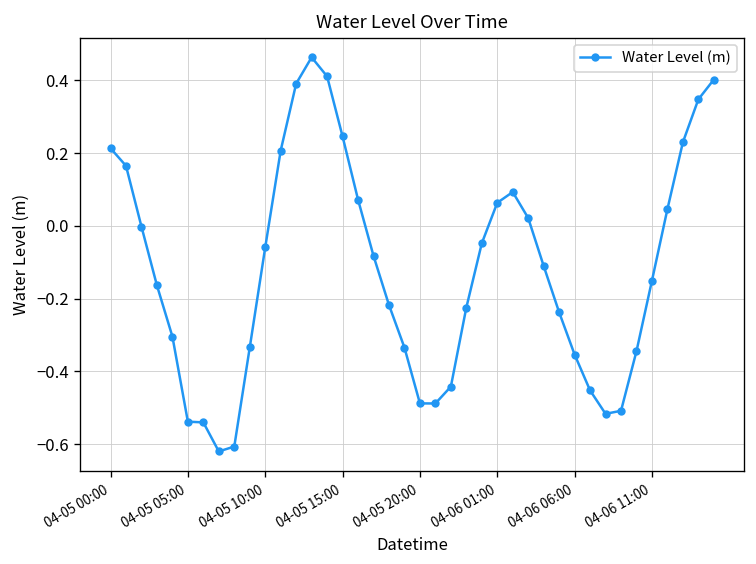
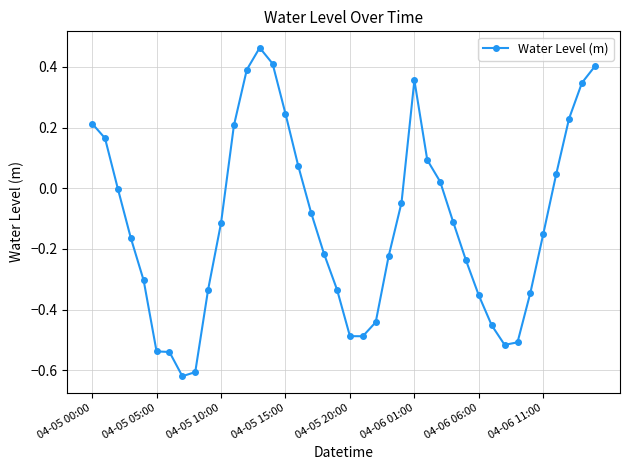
  {
    "04-05 00:00": 0.21,
    "04-05 05:00": -0.54,
-   "04-05 10:00": -0.06,
+   "04-05 10:00": -0.12,
    "04-05 15:00": 0.25,
    "04-05 20:00": -0.49,
-   "04-06 01:00": 0.06,
+   "04-06 01:00": 0.36,
    "04-06 06:00": -0.35,
    "04-06 11:00": -0.15
  }
